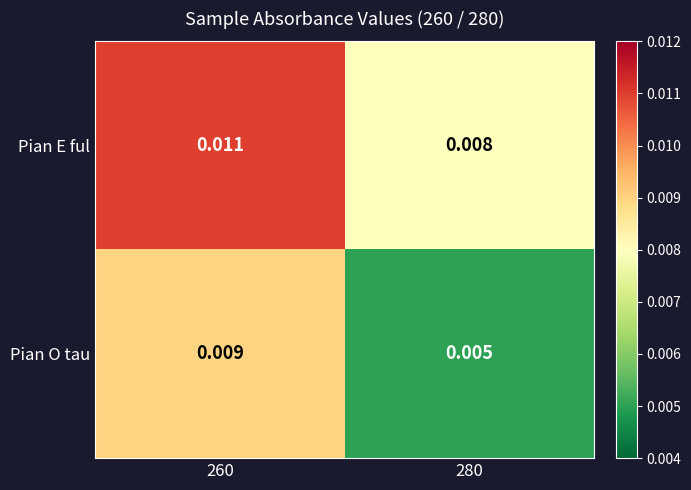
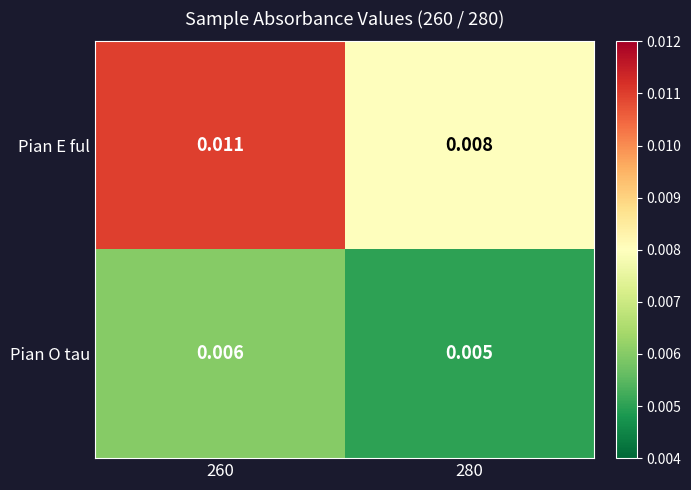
  {
    "Pian E ful": {
      "260": 0.011,
      "280": 0.008
    },
    "Pian O tau": {
-     "260": 0.009,
+     "260": 0.006,
      "280": 0.005
    }
  }
